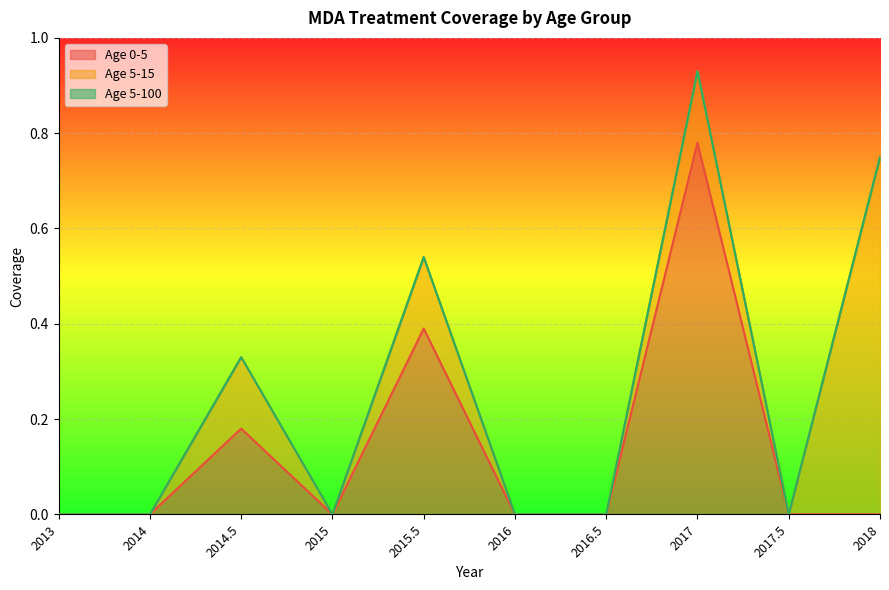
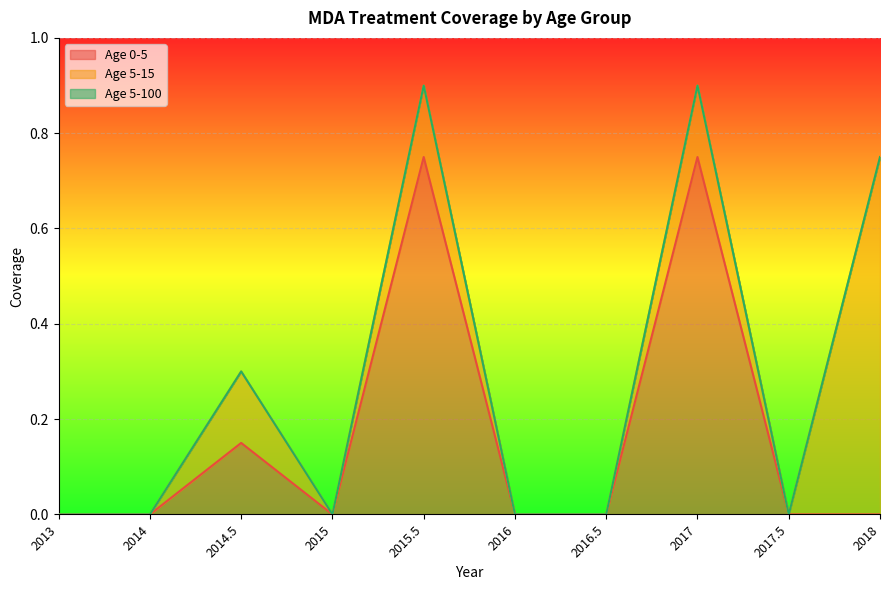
  {
    "Age 0-5": {
-     "2014.5": 0.18,
-     "2015.5": 0.39,
-     "2017": 0.78,
+     "2014.5": 0.15,
+     "2015.5": 0.75,
+     "2017": 0.75,
      "2018": 0.00
    }
  }
